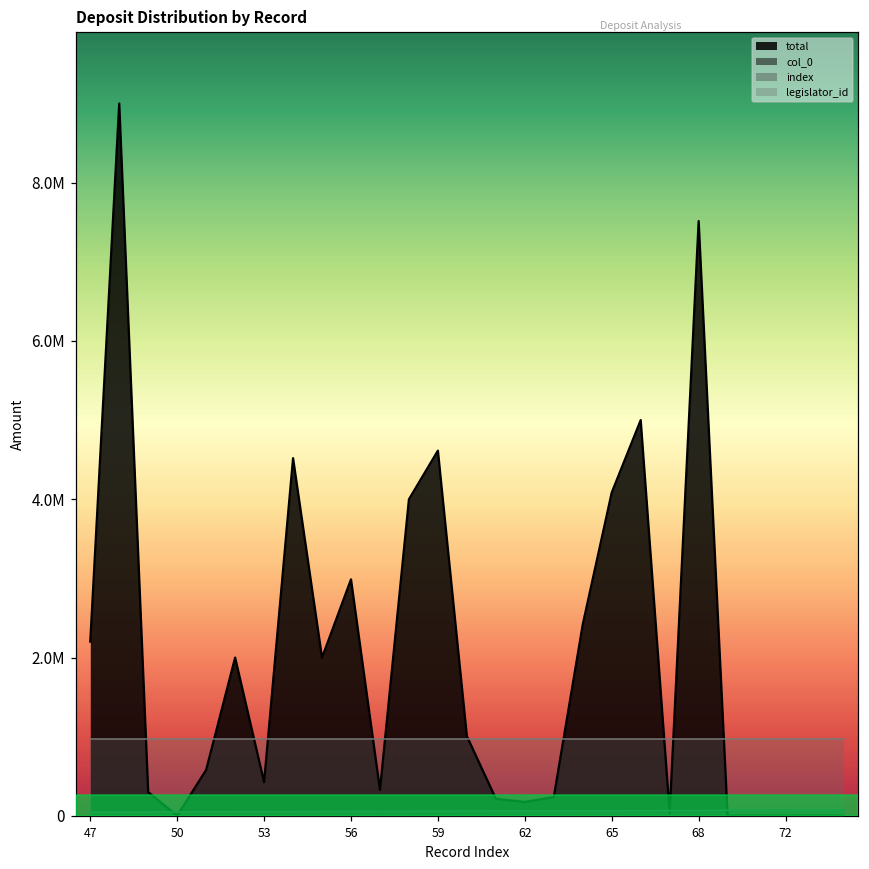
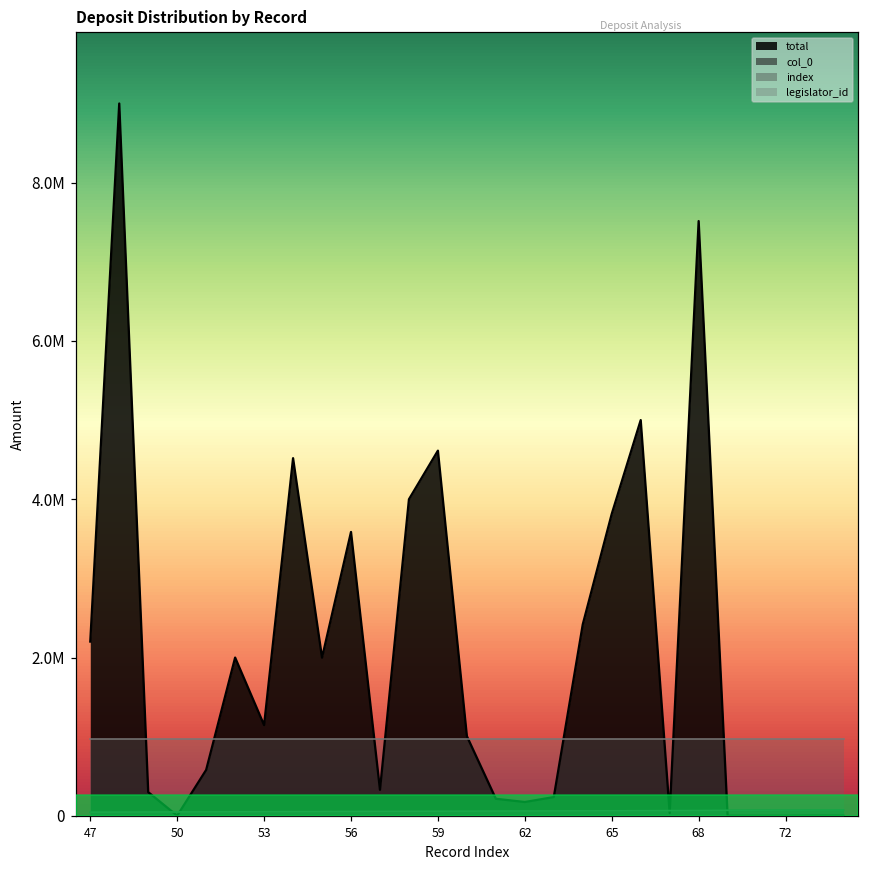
  {
    "total": {
      "47": 2200000,
-     "53": 400000,
-     "56": 3000000,
+     "53": 1100000,
+     "56": 3600000,
      "59": 4600000,
-     "65": 4100000,
+     "65": 3800000,
      "68": 7500000
    }
  }
